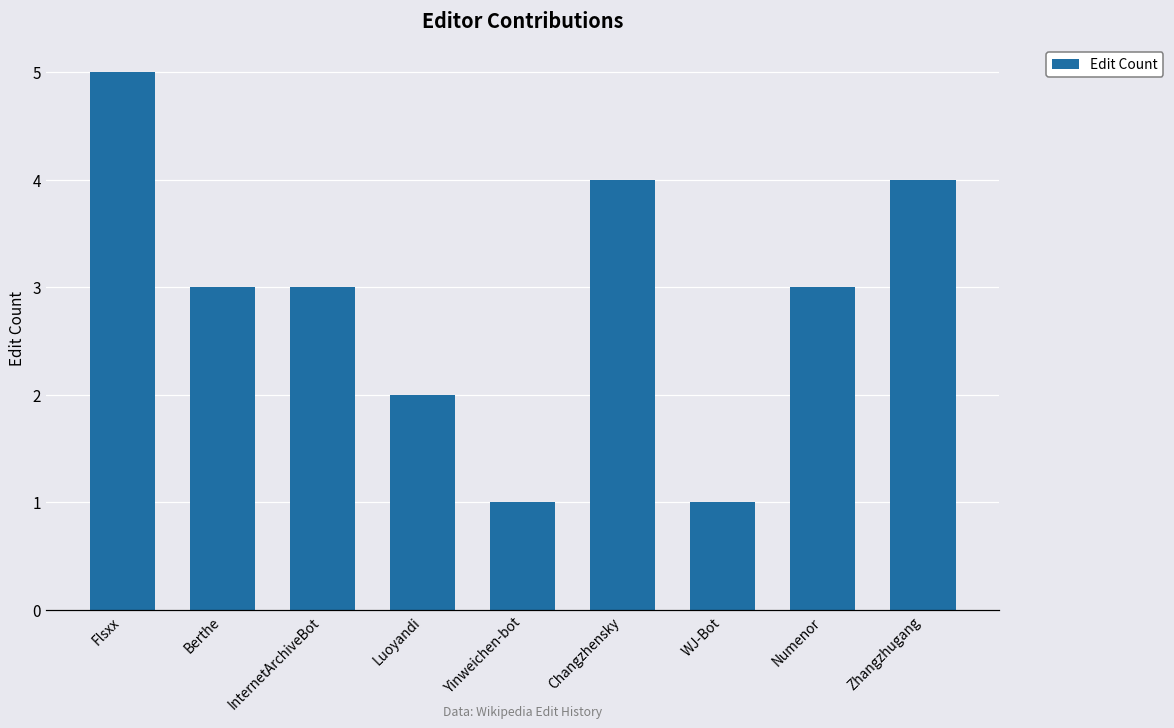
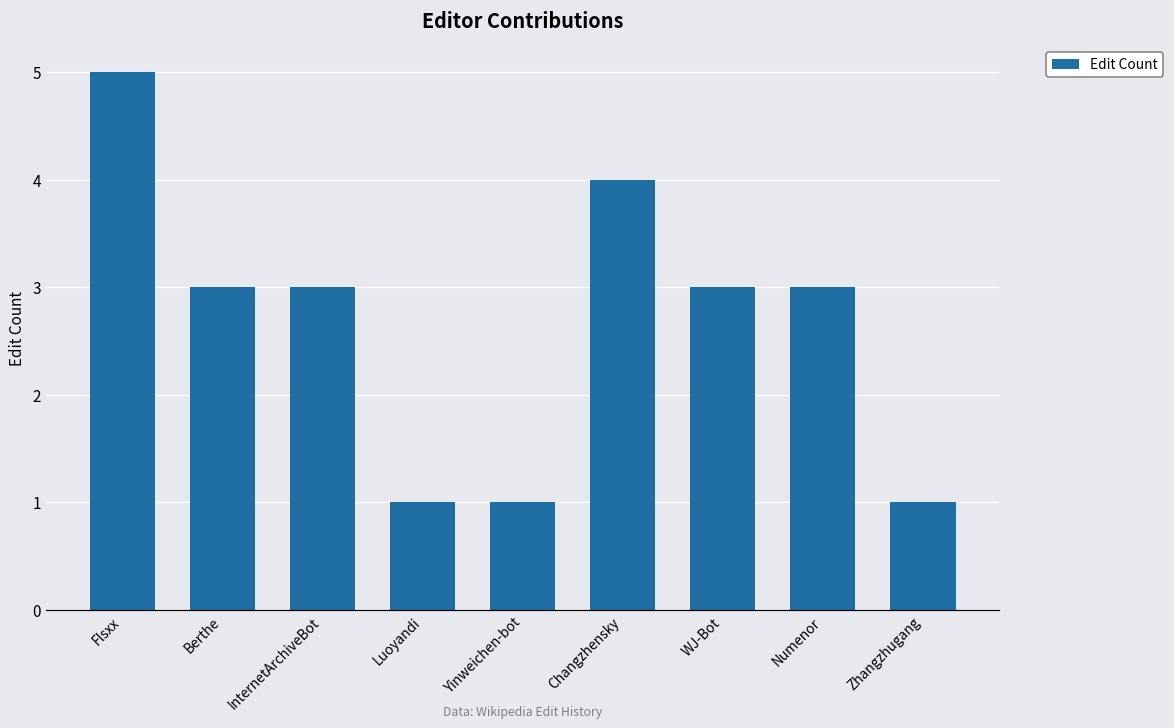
  {
    "Flsxx": 5,
    "Berthe": 3,
    "InternetArchiveBot": 3,
-   "Luoyandi": 2,
+   "Luoyandi": 1,
    "Yinweichen-bot": 1,
    "Changzhensky": 4,
-   "WJ-Bot": 1,
+   "WJ-Bot": 3,
    "Numenor": 3,
-   "Zhangzhugang": 4
+   "Zhangzhugang": 1
  }
